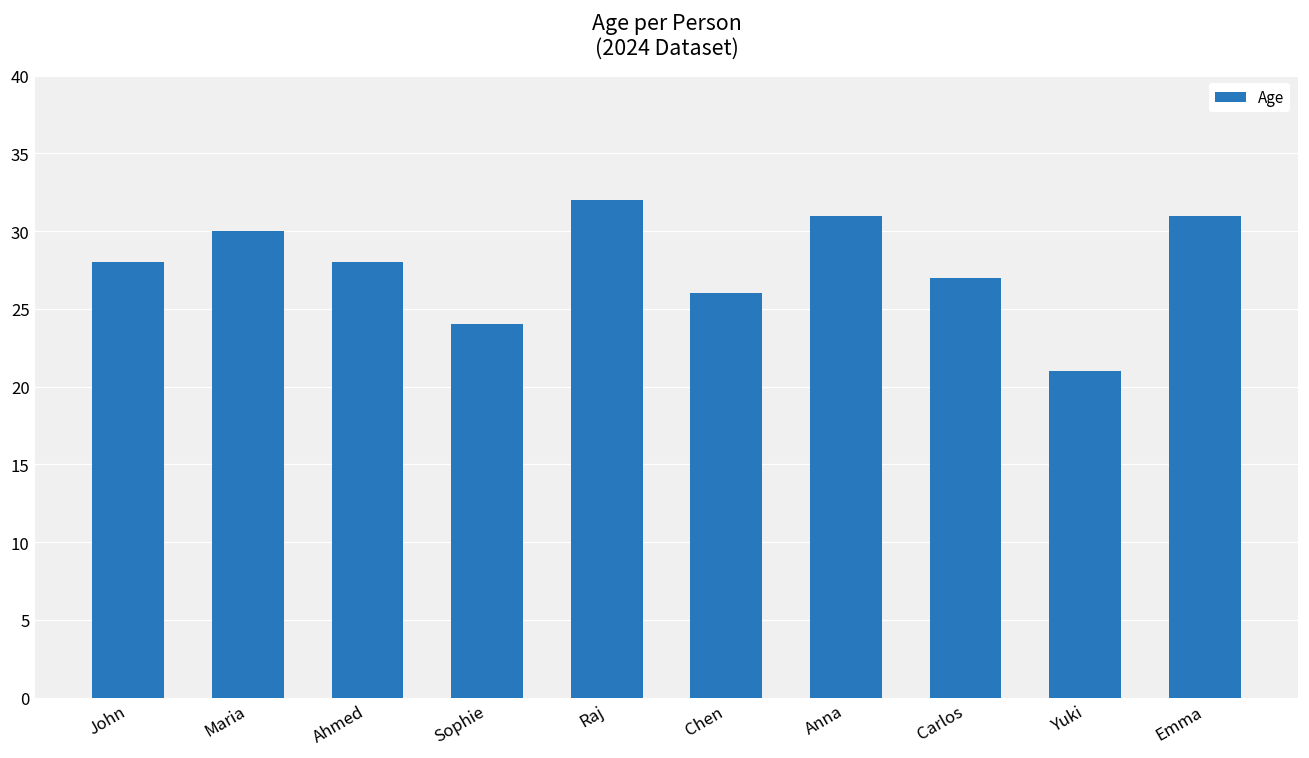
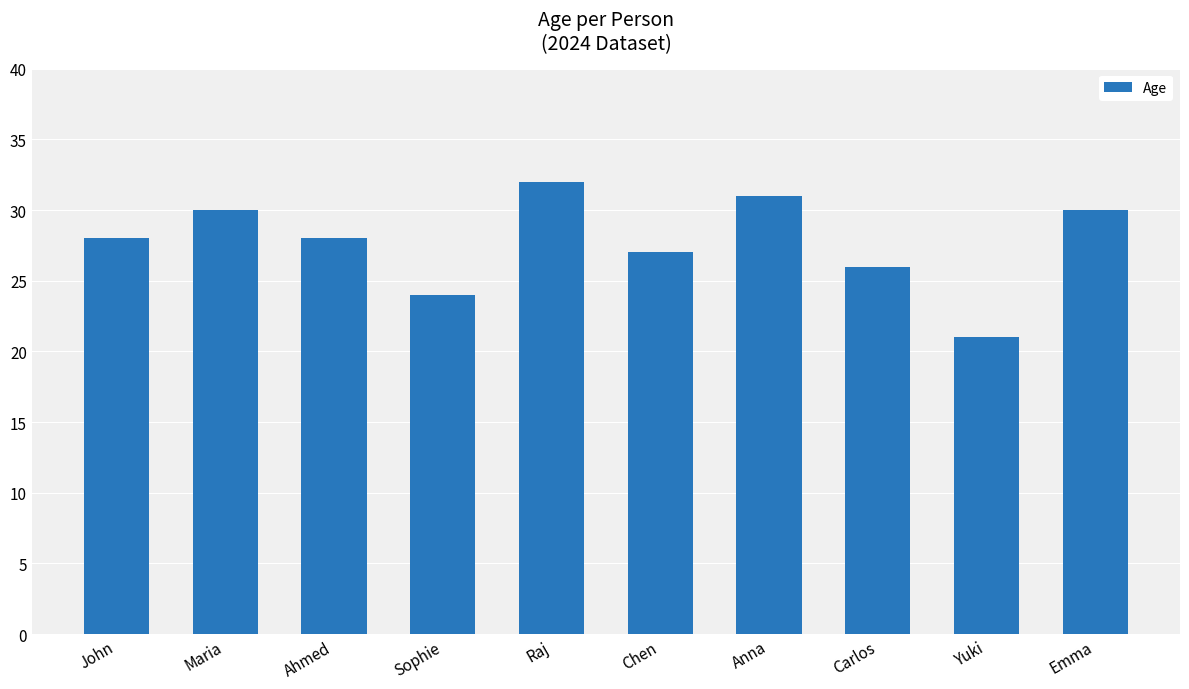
  {
    "John": 28,
    "Maria": 30,
    "Ahmed": 28,
    "Sophie": 24,
    "Raj": 32,
-   "Chen": 26,
+   "Chen": 27,
    "Anna": 31,
-   "Carlos": 27,
+   "Carlos": 26,
    "Yuki": 21,
-   "Emma": 31
+   "Emma": 30
  }
